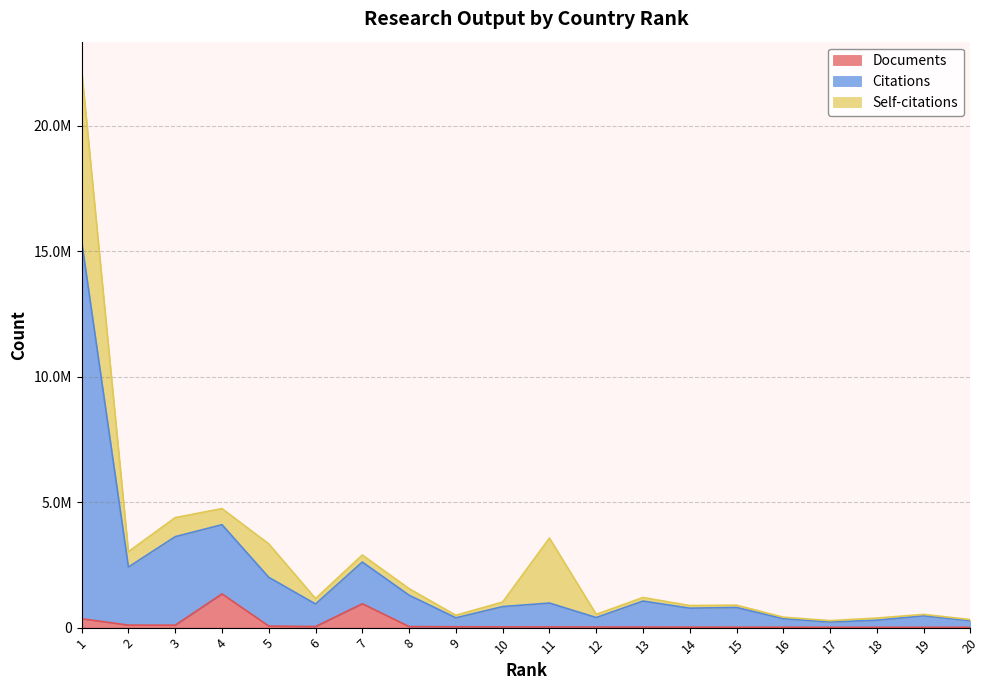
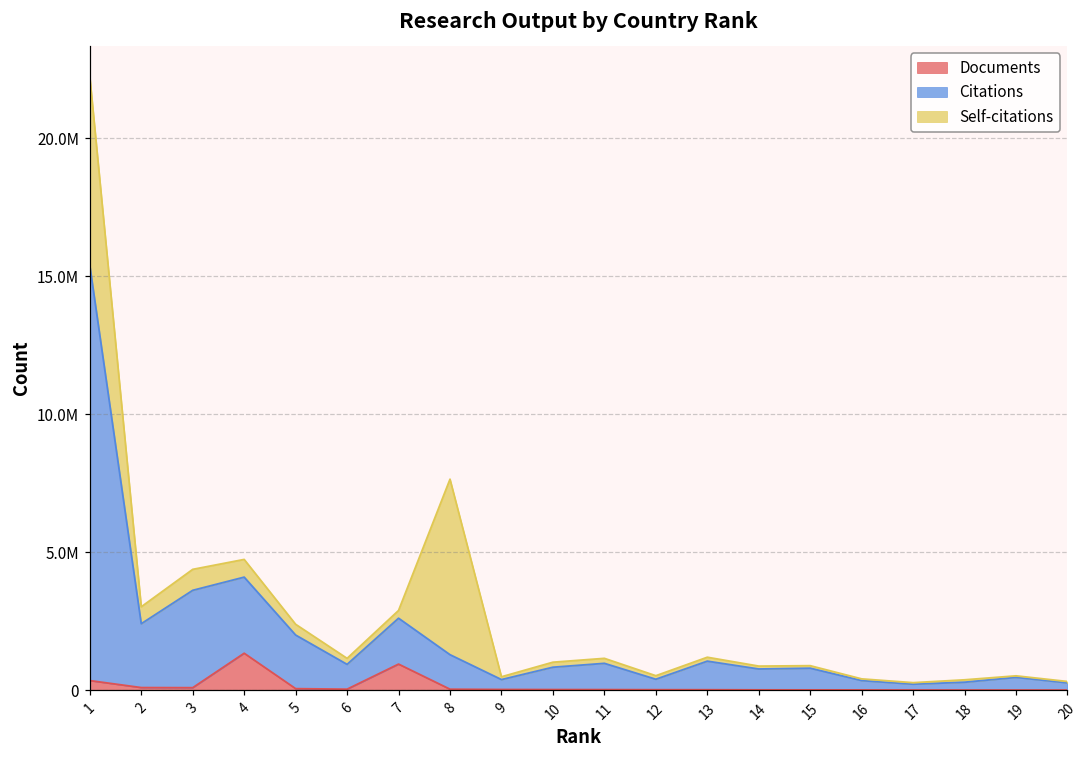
  {
    "Documents": {
      "1": 400000,
      "2": 100000,
      "3": 100000,
      "4": 1300000,
      "5": 100000,
      "6": 0,
      "7": 1000000,
      "8": 0,
      "9": 0,
      "10": 0,
      "11": 0,
      "12": 0,
      "13": 0,
      "14": 0,
      "15": 0,
      "16": 0,
      "17": 0,
      "18": 0,
      "19": 0,
      "20": 0
    },
    "Citations": {
      "1": 15000000,
      "2": 2300000,
      "3": 3500000,
      "4": 2800000,
      "5": 1900000,
      "6": 900000,
      "7": 1700000,
      "8": 1300000,
      "10": 800000,
      "11": 1000000,
      "12": 400000,
      "13": 1000000,
      "14": 800000
    },
    "Self-citations": {
      "1": 6800000,
      "2": 600000,
      "3": 800000,
      "4": 600000,
-     "5": 1300000,
+     "5": 400000,
      "6": 200000,
      "7": 300000,
-     "8": 300000,
+     "8": 6400000,
      "10": 200000,
-     "11": 2600000,
+     "11": 200000,
      "12": 100000,
      "13": 100000,
      "14": 100000
    }
  }
